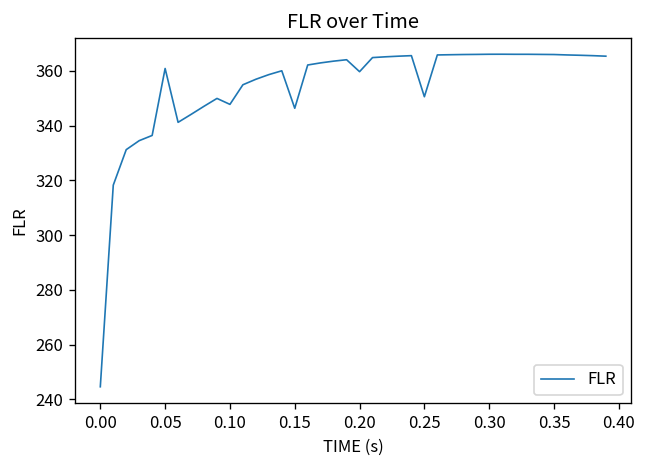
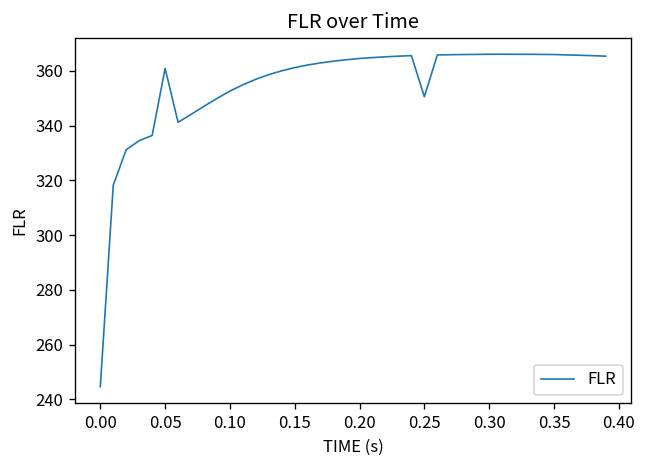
  {
    "0.00": 245,
    "0.05": 361,
-   "0.10": 348,
-   "0.15": 346,
-   "0.20": 360,
+   "0.10": 353,
+   "0.15": 361,
+   "0.20": 365,
    "0.25": 351,
    "0.30": 366,
    "0.35": 366
  }
